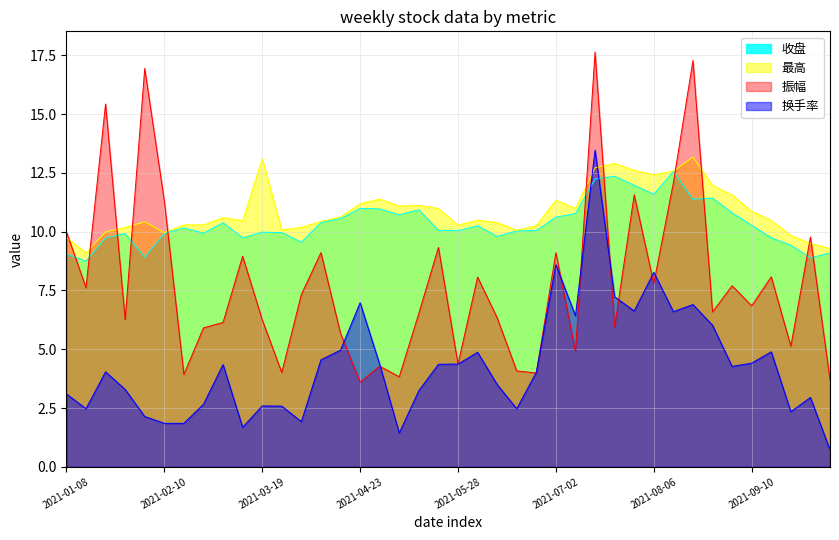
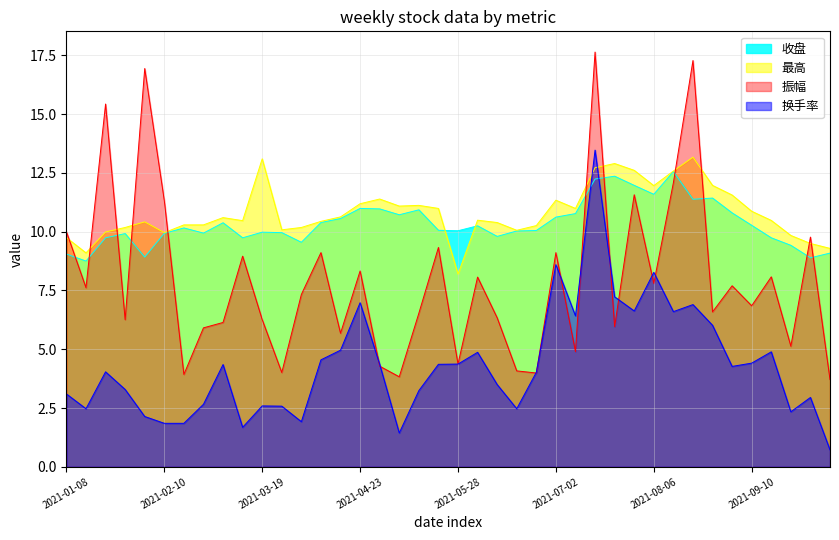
  {
    "收盘": {
      "2021-01-08": 9.1,
      "2021-03-19": 10.0,
      "2021-04-23": 11.0,
      "2021-05-28": 10.0,
      "2021-07-02": 10.6,
      "2021-08-06": 11.6,
      "2021-09-10": 10.3
    },
    "最高": {
      "2021-01-08": 9.8,
      "2021-03-19": 13.1,
      "2021-04-23": 11.2,
-     "2021-05-28": 10.3,
+     "2021-05-28": 8.2,
      "2021-07-02": 11.3,
-     "2021-08-06": 12.4,
+     "2021-08-06": 12.0,
      "2021-09-10": 10.9
    },
    "振幅": {
      "2021-01-08": 10.0,
      "2021-02-10": 11.3,
      "2021-03-19": 6.3,
-     "2021-04-23": 3.6,
+     "2021-04-23": 8.3,
      "2021-07-02": 9.1,
      "2021-08-06": 7.8,
      "2021-09-10": 6.9
    },
    "换手率": {
      "2021-01-08": 3.1,
      "2021-02-10": 1.9,
      "2021-03-19": 2.6,
      "2021-04-23": 7.0,
      "2021-07-02": 8.6,
      "2021-08-06": 8.3,
      "2021-09-10": 4.4
    }
  }
